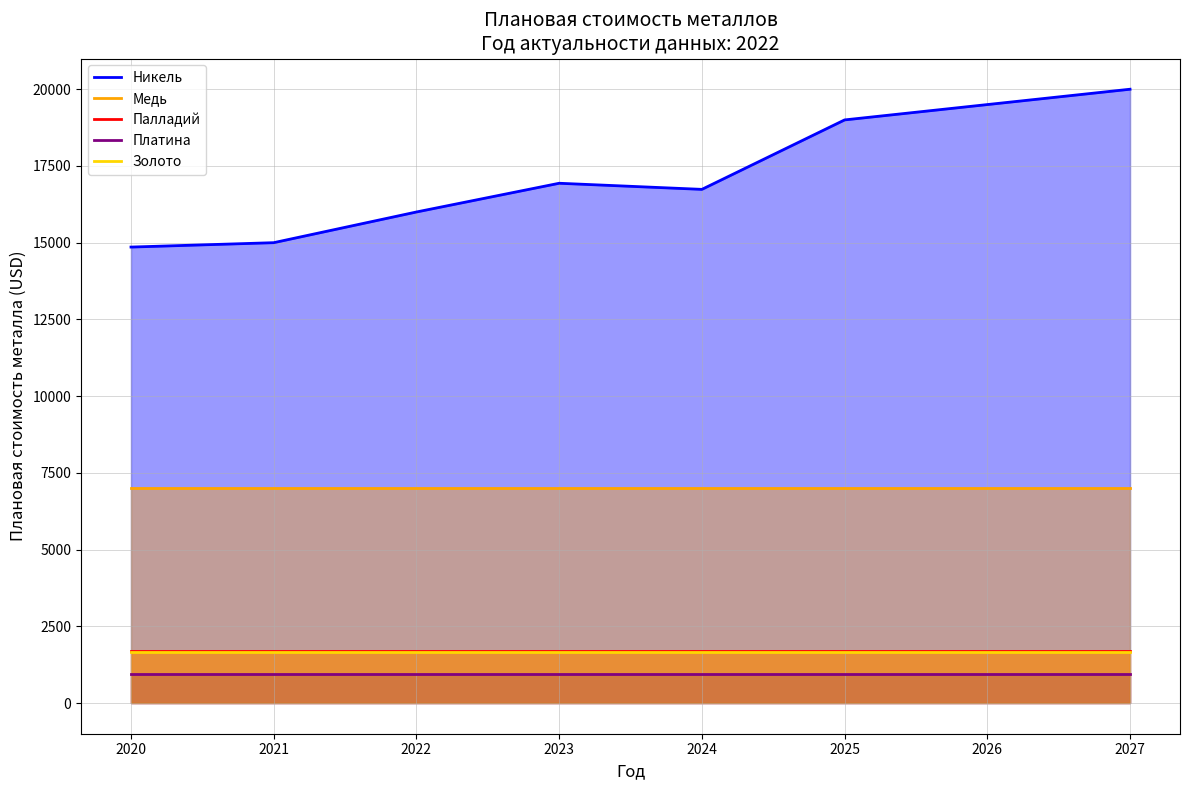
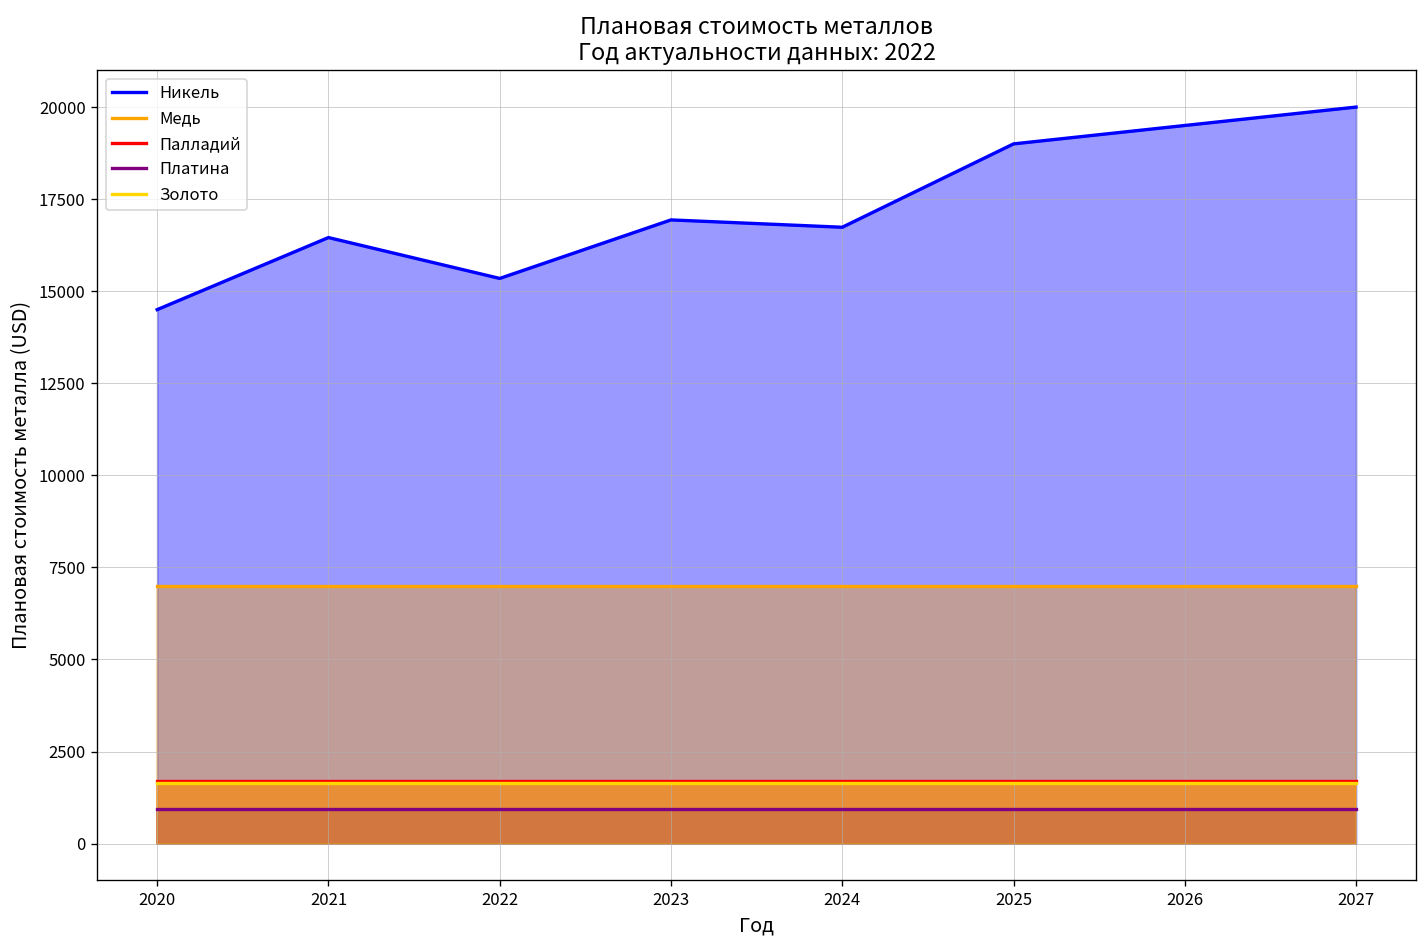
  {
    "Никель": {
-     "2020": 14900,
-     "2021": 15000,
-     "2022": 16000,
+     "2020": 14500,
+     "2021": 16500,
+     "2022": 15300,
      "2023": 16900,
      "2024": 16700,
      "2025": 19000,
      "2026": 19500,
      "2027": 20000
    },
    "Платина": {
      "2020": 1000,
      "2021": 1000,
      "2022": 1000,
      "2023": 1000,
      "2024": 1000,
      "2025": 1000,
      "2026": 1000,
      "2027": 1000
    }
  }
